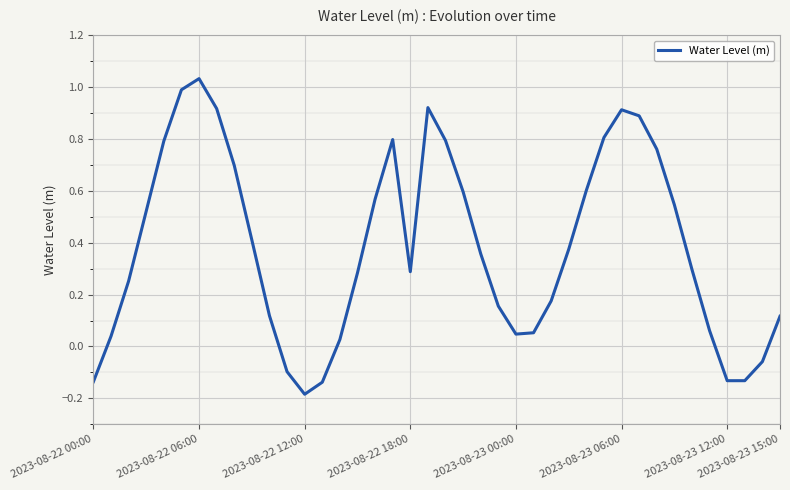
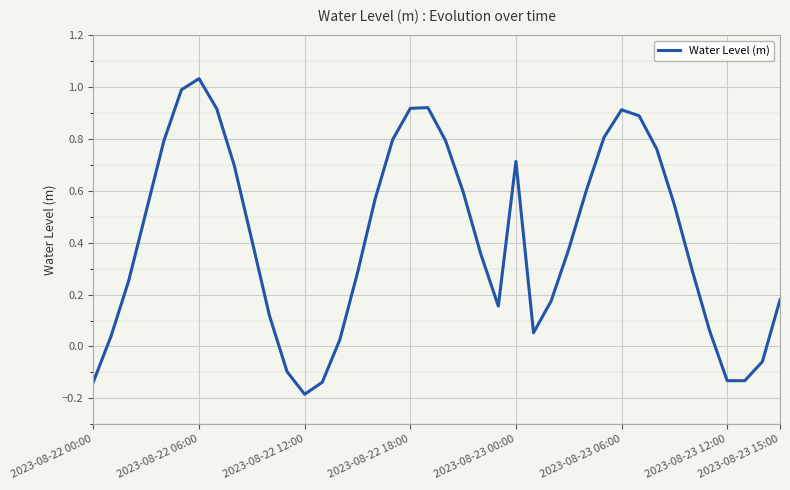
  {
    "2023-08-22 00:00": -0.14,
    "2023-08-22 06:00": 1.03,
    "2023-08-22 12:00": -0.18,
-   "2023-08-22 18:00": 0.29,
-   "2023-08-23 00:00": 0.05,
+   "2023-08-22 18:00": 0.92,
+   "2023-08-23 00:00": 0.71,
    "2023-08-23 06:00": 0.91,
    "2023-08-23 12:00": -0.13,
-   "2023-08-23 15:00": 0.12
+   "2023-08-23 15:00": 0.18
  }
